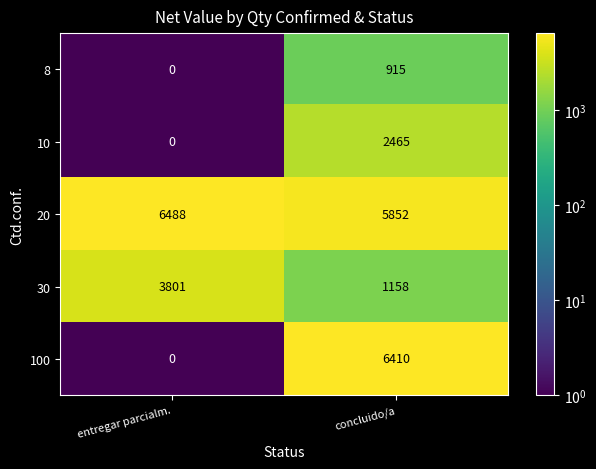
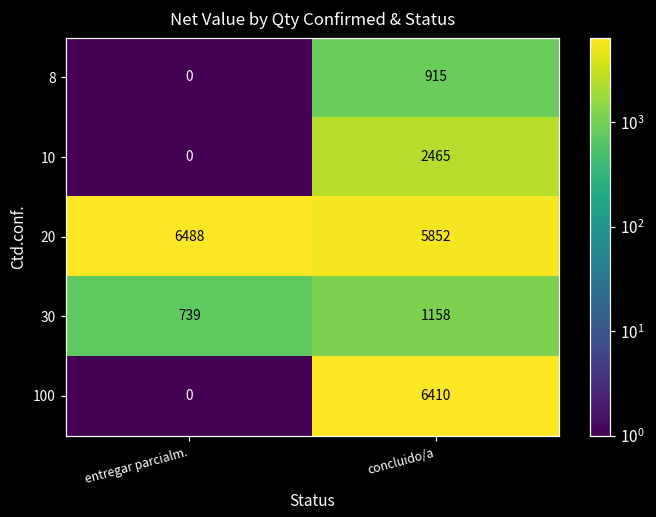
  {
    "8": {
      "entregar parcialm.": 0,
      "concluido/a": 915
    },
    "10": {
      "entregar parcialm.": 0,
      "concluido/a": 2465
    },
    "20": {
      "entregar parcialm.": 6488,
      "concluido/a": 5852
    },
    "30": {
-     "entregar parcialm.": 3801,
+     "entregar parcialm.": 739,
      "concluido/a": 1158
    },
    "100": {
      "entregar parcialm.": 0,
      "concluido/a": 6410
    }
  }
